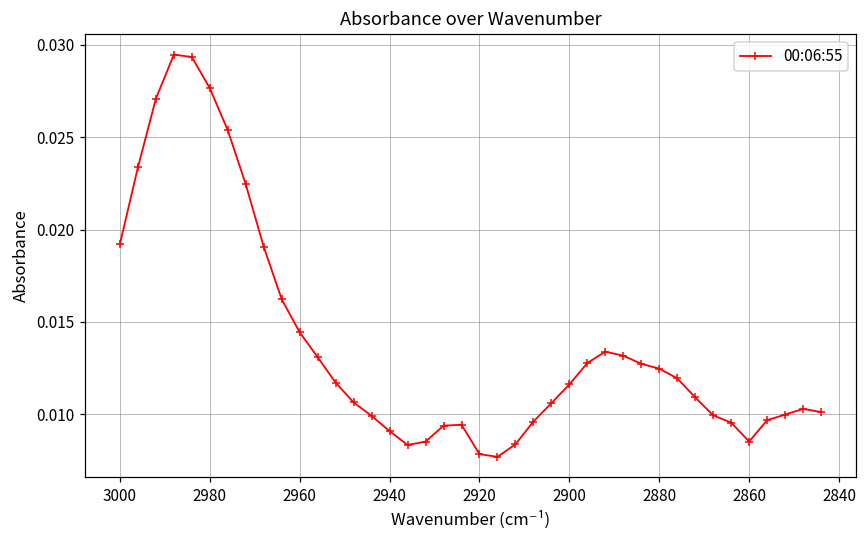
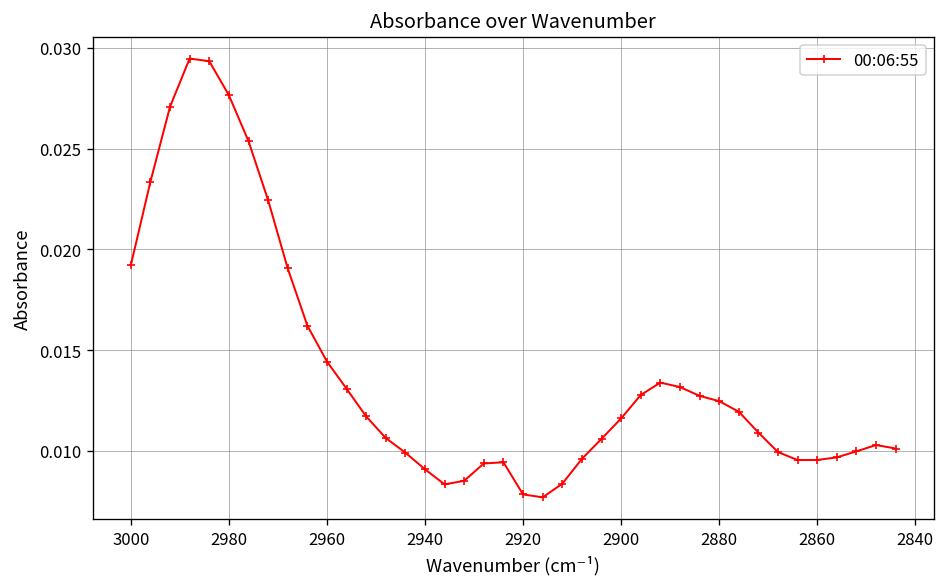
  {
    "3000": 0.0192,
    "2980": 0.0277,
    "2960": 0.0144,
    "2940": 0.0091,
    "2920": 0.0078,
    "2900": 0.0116,
    "2880": 0.0125,
-   "2860": 0.0085
+   "2860": 0.0095
  }
